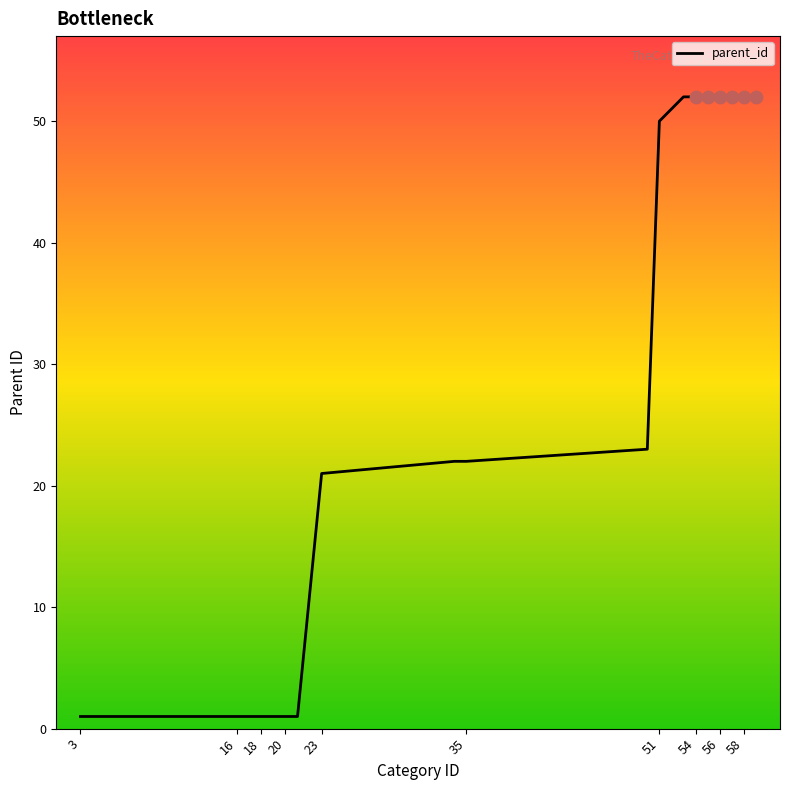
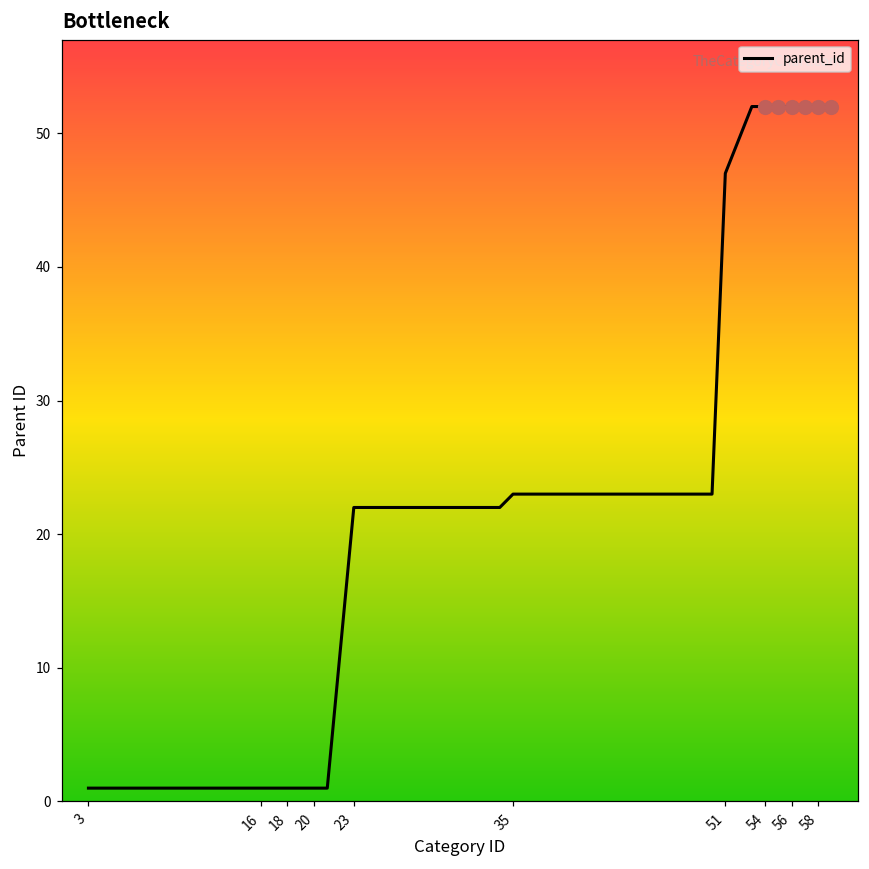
  {
    "parent_id": {
      "3": 1,
      "16": 1,
      "18": 1,
      "20": 1,
-     "23": 21,
-     "35": 22,
-     "51": 50
+     "23": 22,
+     "35": 23,
+     "51": 47
    }
  }
